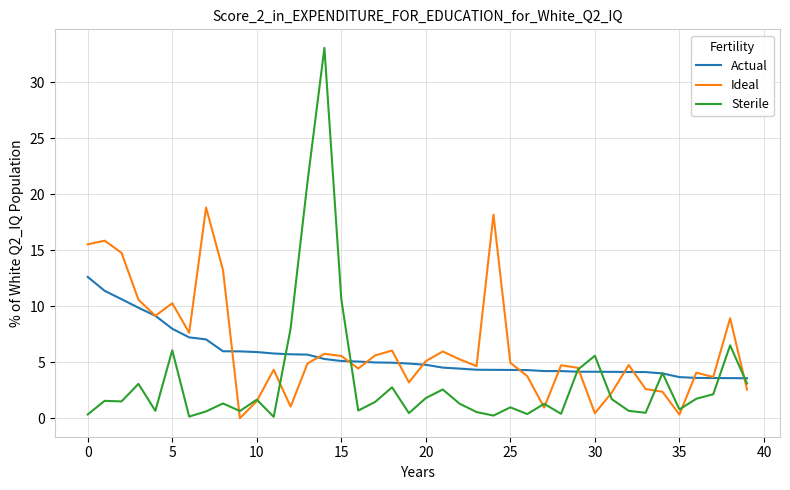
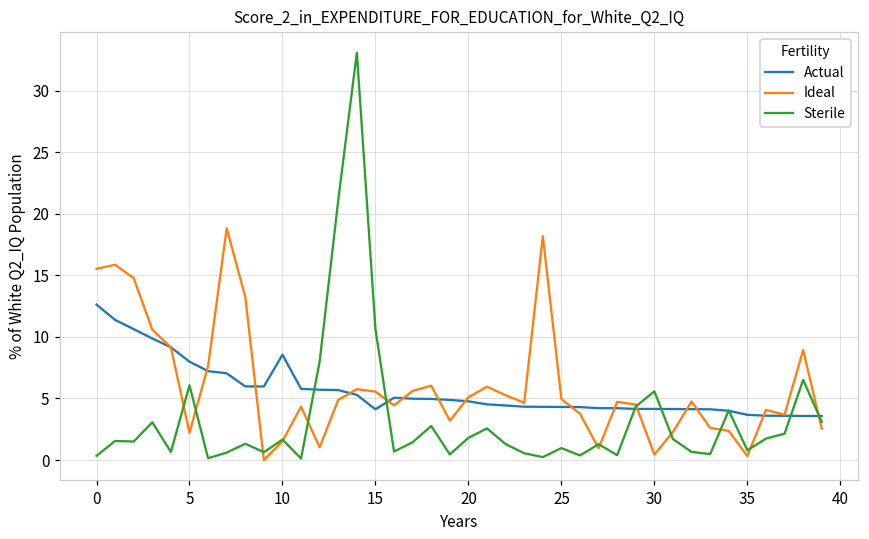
  {
    "Actual": {
      "0": 12.6,
      "5": 8.0,
-     "10": 5.9,
-     "15": 5.1,
+     "10": 8.6,
+     "15": 4.1,
      "20": 4.8,
      "25": 4.3,
      "30": 4.2,
      "35": 3.7
    },
    "Ideal": {
      "0": 15.5,
-     "5": 10.3,
+     "5": 2.2,
      "15": 5.6,
      "20": 5.1,
      "25": 5.0,
      "30": 0.4,
      "35": 0.3
    },
    "Sterile": {
      "0": 0.3,
      "5": 6.1,
      "15": 10.6,
      "20": 1.8,
      "25": 1.0,
      "30": 5.6,
      "35": 0.8
    }
  }
